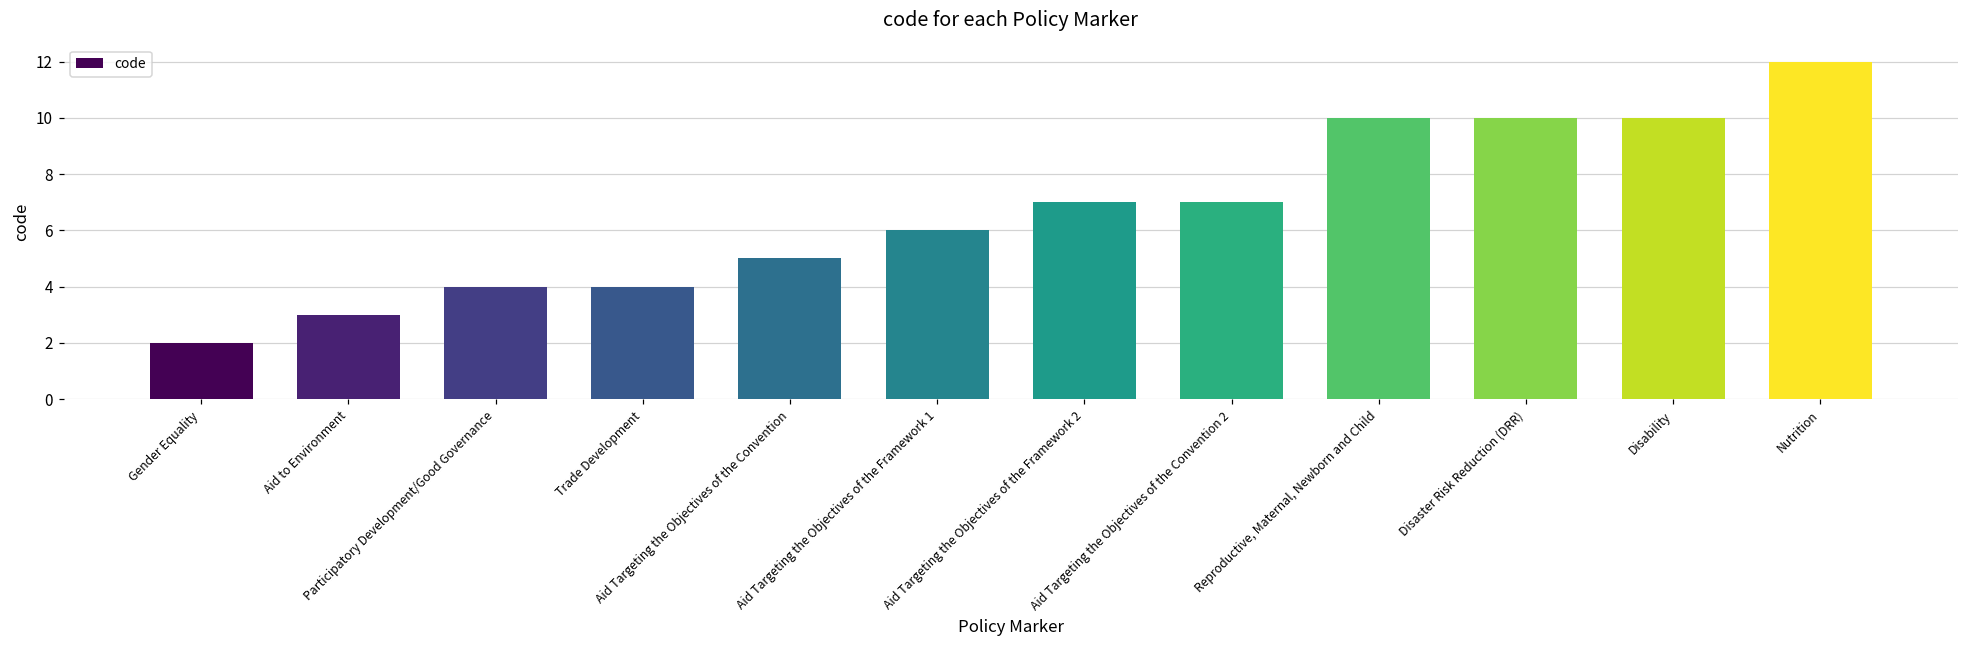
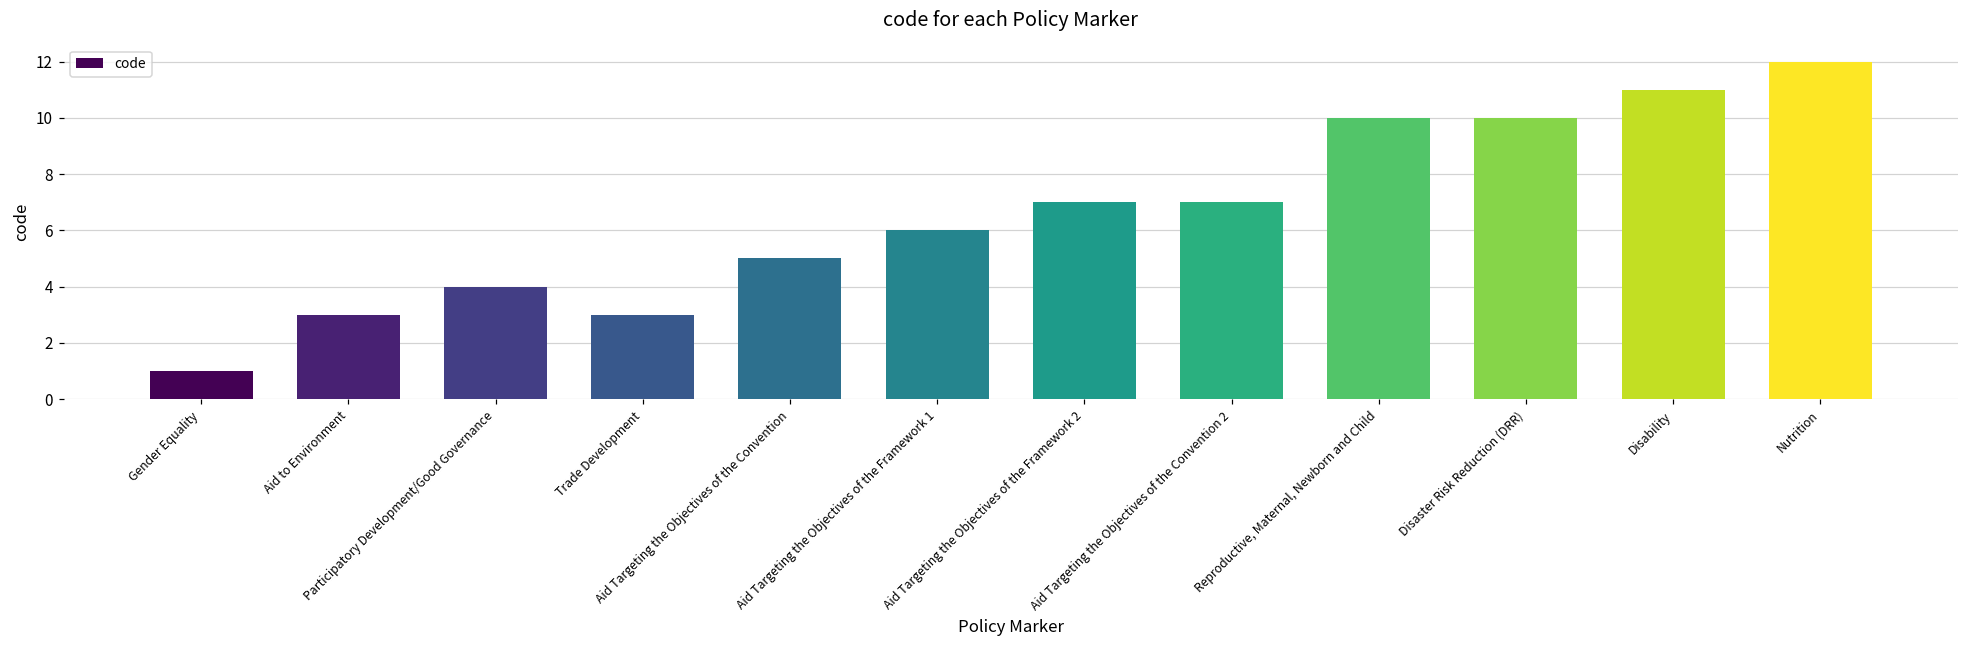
  {
-   "Gender Equality": 2,
+   "Gender Equality": 1,
    "Aid to Environment": 3,
    "Participatory Development/Good Governance": 4,
-   "Trade Development": 4,
+   "Trade Development": 3,
    "Aid Targeting the Objectives of the Convention": 5,
    "Aid Targeting the Objectives of the Framework 1": 6,
    "Aid Targeting the Objectives of the Framework 2": 7,
    "Aid Targeting the Objectives of the Convention 2": 7,
    "Reproductive, Maternal, Newborn and Child": 10,
    "Disaster Risk Reduction (DRR)": 10,
-   "Disability": 10,
+   "Disability": 11,
    "Nutrition": 12
  }
